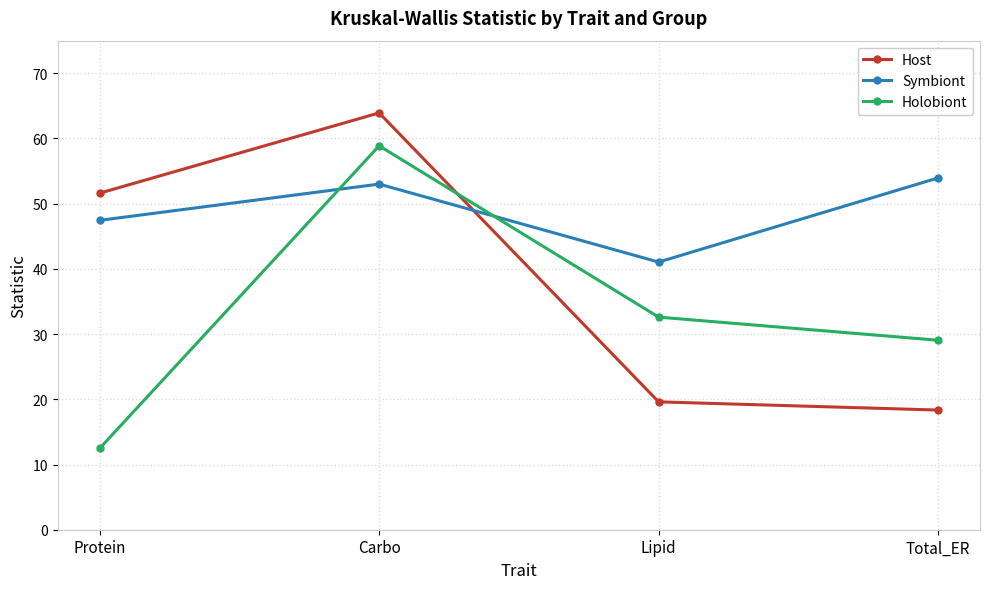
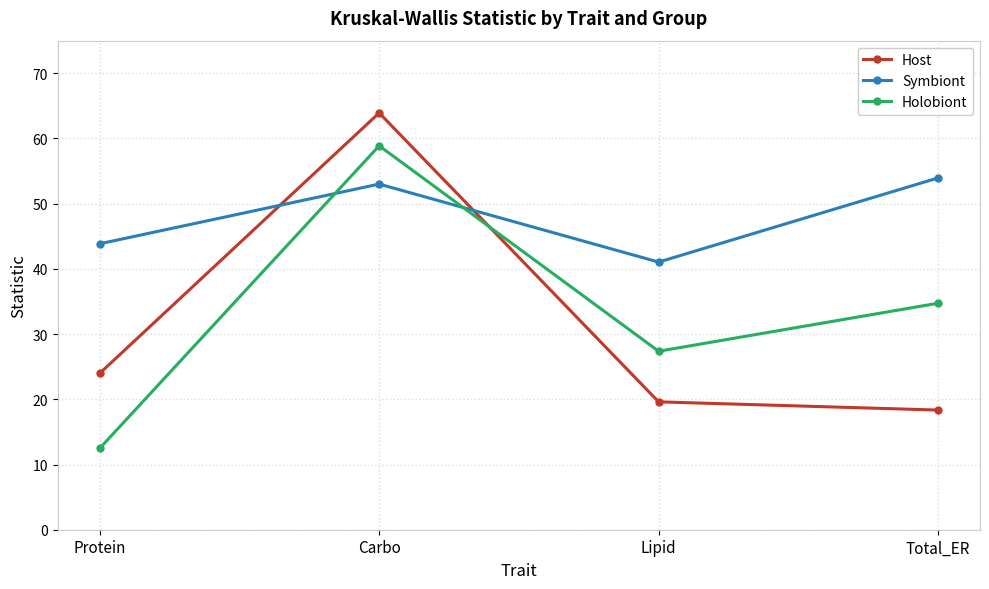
  {
    "Host": {
-     "Protein": 52,
+     "Protein": 24,
      "Carbo": 64,
      "Lipid": 20,
      "Total_ER": 18
    },
    "Symbiont": {
-     "Protein": 47,
+     "Protein": 44,
      "Carbo": 53,
      "Lipid": 41,
      "Total_ER": 54
    },
    "Holobiont": {
      "Protein": 12,
      "Carbo": 59,
-     "Lipid": 33,
-     "Total_ER": 29
+     "Lipid": 27,
+     "Total_ER": 35
    }
  }
